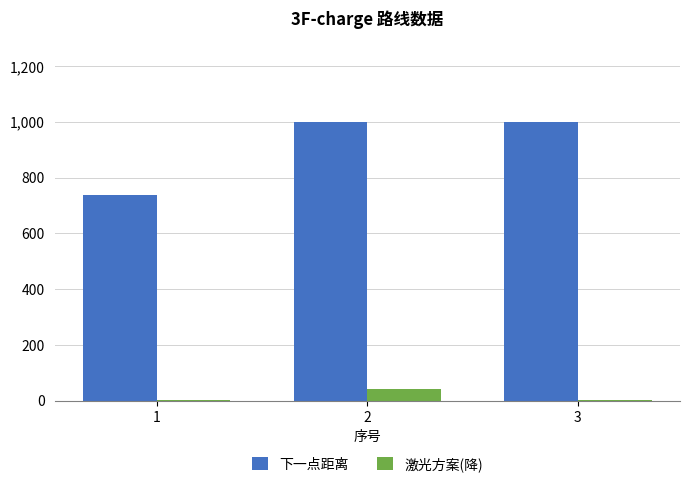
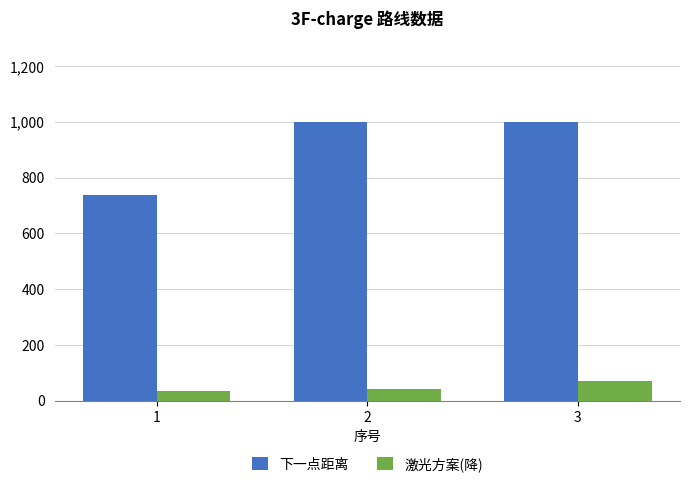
  {
    "下一点距离": {
      "1": "740",
      "2": "1,000",
      "3": "1,000"
    },
    "激光方案(降)": {
-     "1": "0",
+     "1": "40",
      "2": "40",
-     "3": "0"
+     "3": "70"
    }
  }
